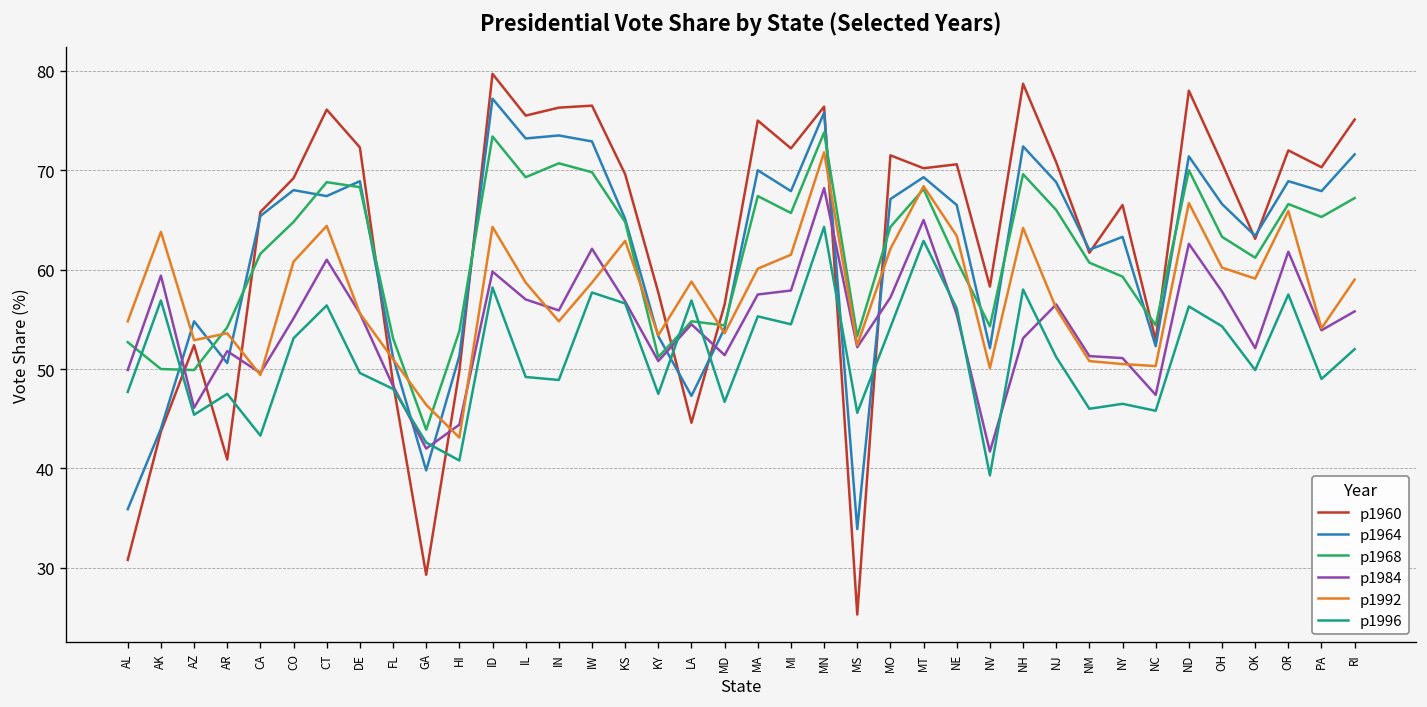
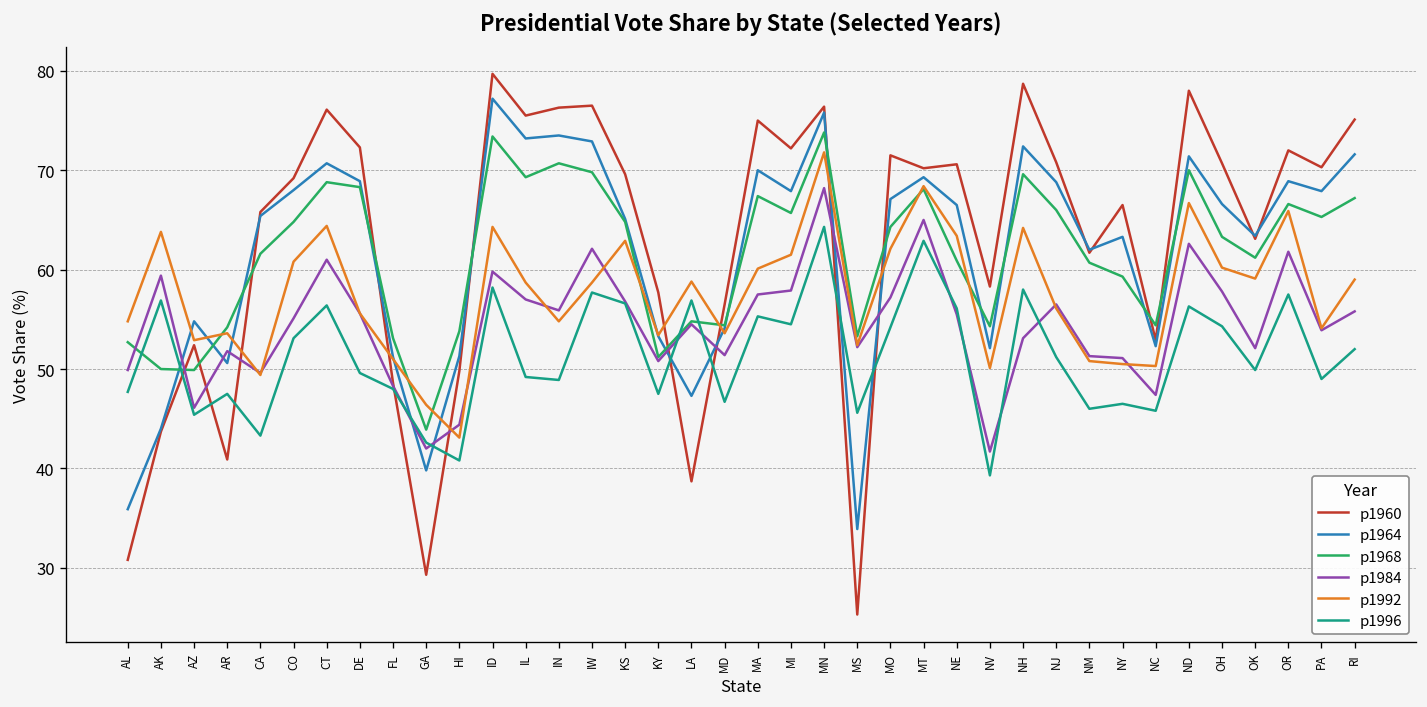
  {
    "p1960": {
      "AL": 31,
      "AZ": 52,
      "AR": 41,
      "CA": 66,
      "CO": 69,
      "CT": 76,
      "DE": 72,
      "GA": 29,
      "HI": 50,
      "ID": 80,
      "IL": 76,
      "IN": 76,
      "IW": 77,
      "KS": 70,
      "KY": 58,
-     "LA": 45,
+     "LA": 39,
      "MD": 57,
      "MA": 75,
      "MI": 72,
      "MN": 76,
      "MS": 25,
      "MO": 72,
      "MT": 70,
      "NE": 71,
      "NV": 58,
      "NH": 79,
      "NJ": 71,
      "NY": 67,
      "NC": 53,
      "ND": 78,
      "OH": 71,
      "OR": 72,
      "PA": 70,
      "RI": 75
    },
    "p1964": {
      "AL": 36,
      "AZ": 55,
      "AR": 51,
      "CA": 65,
      "CO": 68,
-     "CT": 67,
+     "CT": 71,
      "DE": 69,
      "GA": 40,
      "HI": 51,
      "ID": 77,
      "IL": 73,
      "IN": 74,
      "IW": 73,
      "LA": 47,
      "MA": 70,
      "MI": 68,
      "MN": 76,
      "MS": 34,
      "MO": 67,
      "MT": 69,
      "NE": 67,
      "NV": 52,
      "NH": 72,
      "NJ": 69,
      "NY": 63,
      "NC": 52,
      "ND": 71,
      "OH": 67,
      "OR": 69,
      "PA": 68,
      "RI": 72
    },
    "p1984": {
      "AL": 50,
      "AK": 59,
      "AZ": 46,
      "AR": 52,
      "CO": 55,
      "CT": 61,
      "GA": 42,
      "HI": 44,
      "ID": 60,
      "IL": 57,
      "IN": 56,
      "IW": 62,
      "KY": 51,
      "MD": 51,
      "MA": 58,
      "MI": 58,
      "MN": 68,
      "MO": 57,
      "MT": 65,
      "NE": 56,
      "NV": 42,
      "NH": 53,
      "NJ": 57,
      "NM": 51,
      "NY": 51,
      "NC": 47,
      "ND": 63,
      "OH": 58,
      "OK": 52,
      "OR": 62,
      "RI": 56
    },
    "p1992": {
      "AL": 55,
      "AK": 64,
      "AZ": 53,
      "AR": 54,
      "CO": 61,
      "CT": 64,
      "GA": 46,
      "HI": 43,
      "ID": 64,
      "IL": 59,
      "IN": 55,
      "IW": 59,
      "KS": 63,
      "LA": 59,
      "MD": 54,
      "MA": 60,
      "MI": 62,
      "MN": 72,
      "MO": 62,
      "NE": 63,
      "NV": 50,
      "NH": 64,
      "NJ": 56,
      "NM": 51,
      "NY": 51,
      "NC": 50,
      "ND": 67,
      "OH": 60,
      "OK": 59,
      "OR": 66,
      "RI": 59
    }
  }
